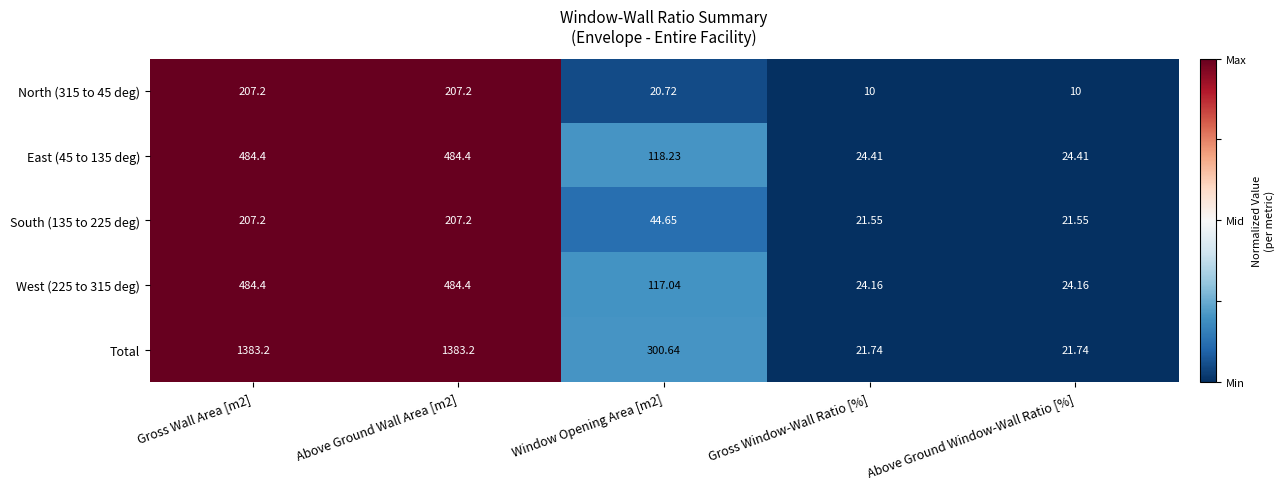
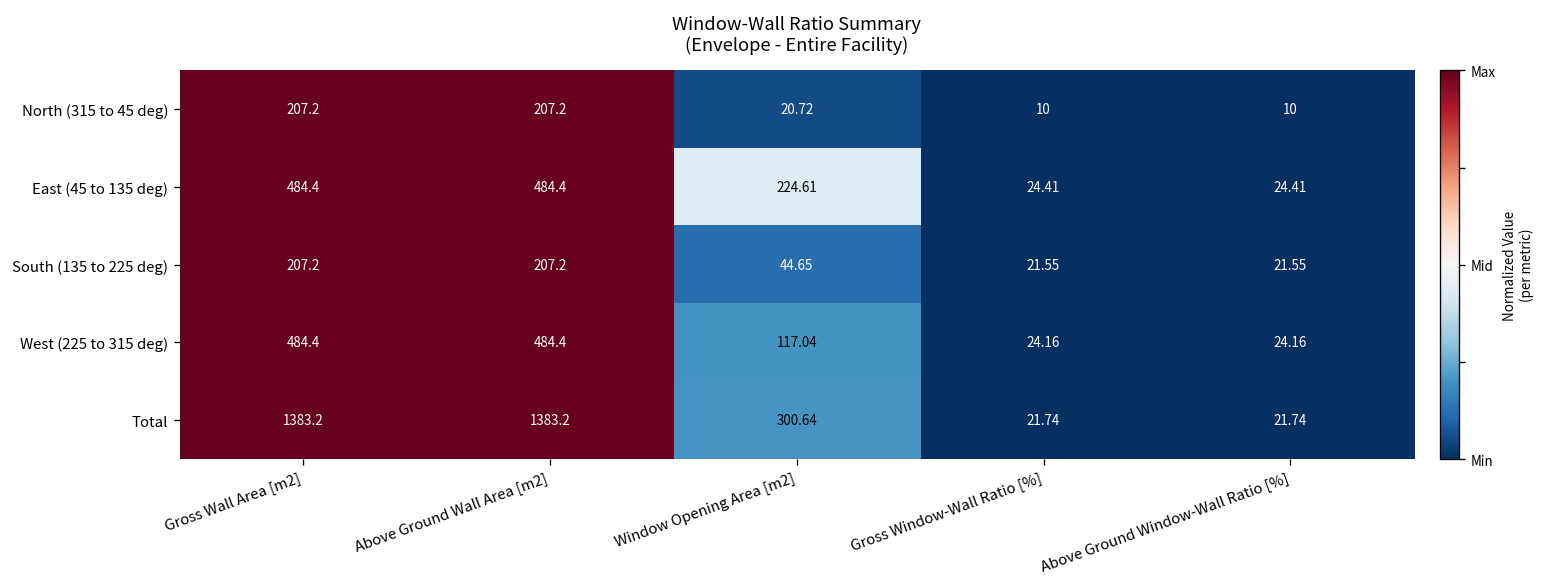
  {
    "North (315 to 45 deg)": {
      "Gross Wall Area [m2]": 207.2,
      "Above Ground Wall Area [m2]": 207.2,
      "Window Opening Area [m2]": 20.72,
      "Gross Window-Wall Ratio [%]": 10,
      "Above Ground Window-Wall Ratio [%]": 10
    },
    "East (45 to 135 deg)": {
      "Gross Wall Area [m2]": 484.4,
      "Above Ground Wall Area [m2]": 484.4,
-     "Window Opening Area [m2]": 118.23,
+     "Window Opening Area [m2]": 224.61,
      "Gross Window-Wall Ratio [%]": 24.41,
      "Above Ground Window-Wall Ratio [%]": 24.41
    },
    "South (135 to 225 deg)": {
      "Gross Wall Area [m2]": 207.2,
      "Above Ground Wall Area [m2]": 207.2,
      "Window Opening Area [m2]": 44.65,
      "Gross Window-Wall Ratio [%]": 21.55,
      "Above Ground Window-Wall Ratio [%]": 21.55
    },
    "West (225 to 315 deg)": {
      "Gross Wall Area [m2]": 484.4,
      "Above Ground Wall Area [m2]": 484.4,
      "Window Opening Area [m2]": 117.04,
      "Gross Window-Wall Ratio [%]": 24.16,
      "Above Ground Window-Wall Ratio [%]": 24.16
    },
    "Total": {
      "Gross Wall Area [m2]": 1383.2,
      "Above Ground Wall Area [m2]": 1383.2,
      "Window Opening Area [m2]": 300.64,
      "Gross Window-Wall Ratio [%]": 21.74,
      "Above Ground Window-Wall Ratio [%]": 21.74
    }
  }
